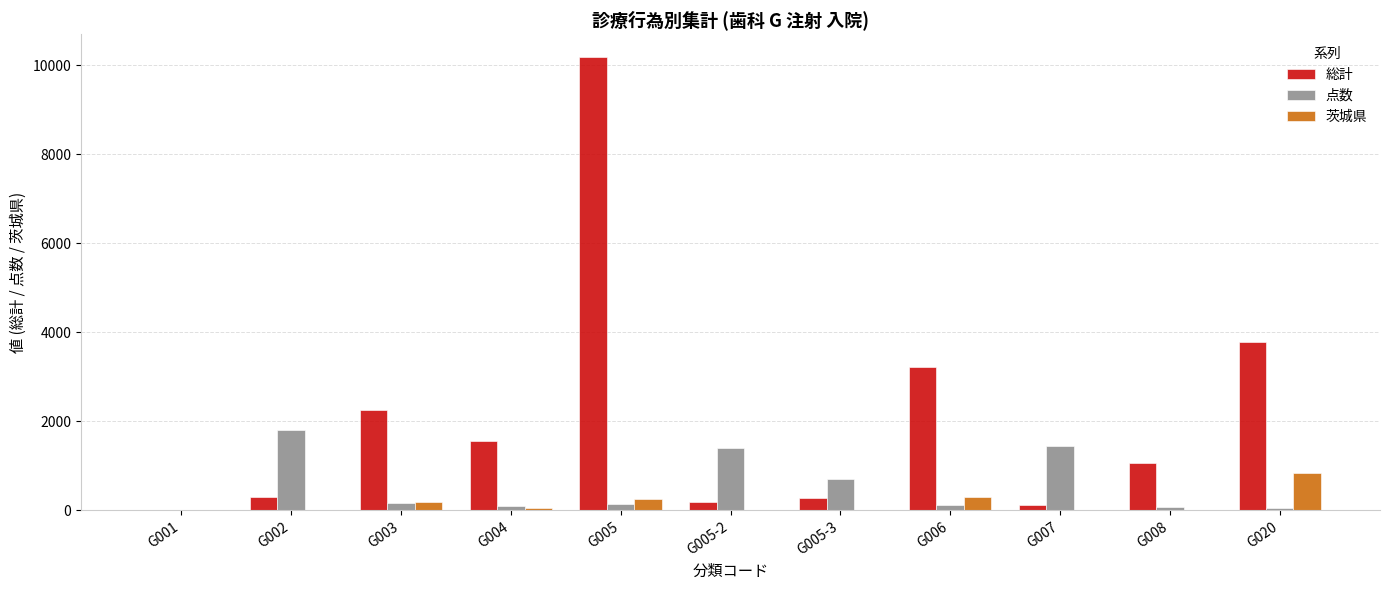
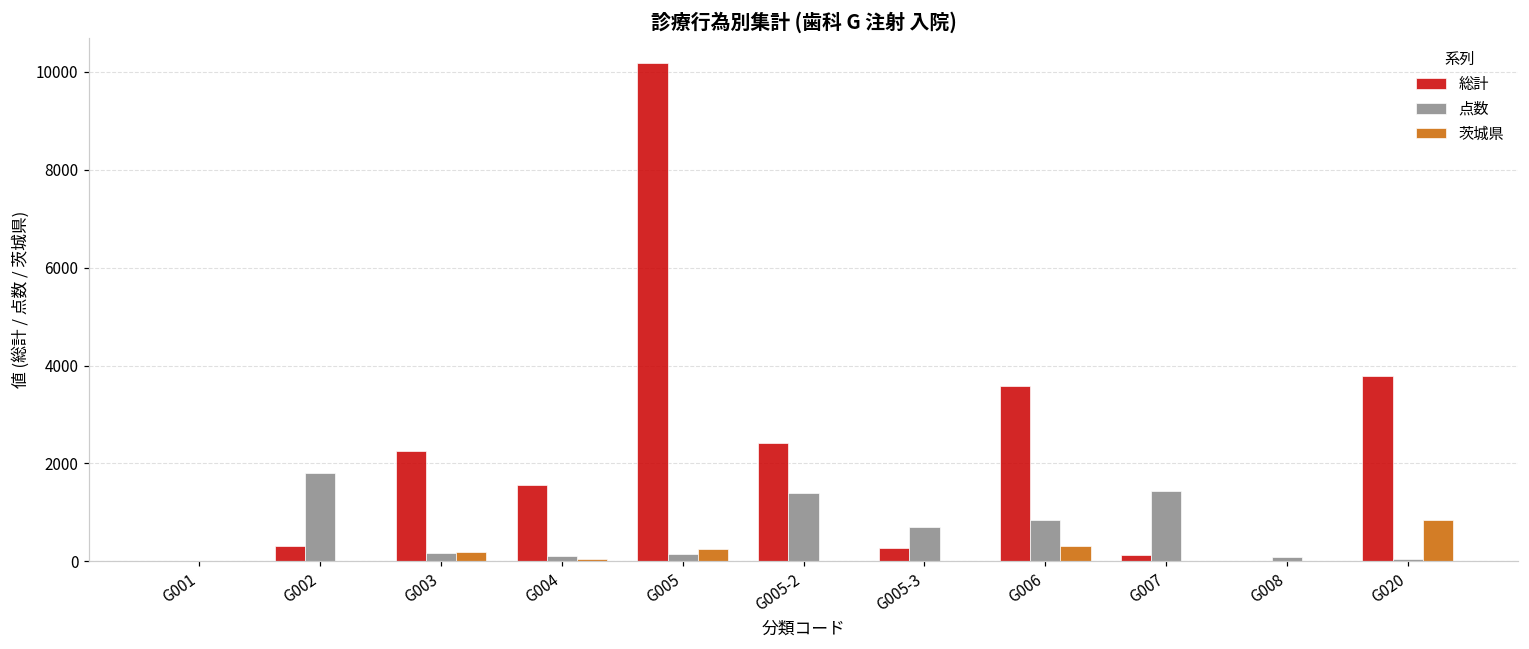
  {
    "総計": {
      "G002": 300,
      "G003": 2200,
      "G004": 1600,
      "G005": 10200,
-     "G005-2": 200,
+     "G005-2": 2400,
      "G005-3": 300,
-     "G006": 3200,
+     "G006": 3600,
      "G007": 100,
-     "G008": 1100,
+     "G008": 0,
      "G020": 3800
    },
    "点数": {
      "G001": 0,
      "G002": 1800,
      "G003": 200,
      "G004": 100,
      "G005": 100,
      "G005-2": 1400,
      "G005-3": 700,
-     "G006": 100,
+     "G006": 900,
      "G007": 1400,
      "G008": 100
    },
    "茨城県": {
      "G001": 0,
      "G002": 0,
      "G003": 200,
      "G004": 100,
      "G005": 200,
      "G005-2": 0,
      "G006": 300,
      "G007": 0,
      "G008": 0,
      "G020": 800
    }
  }
